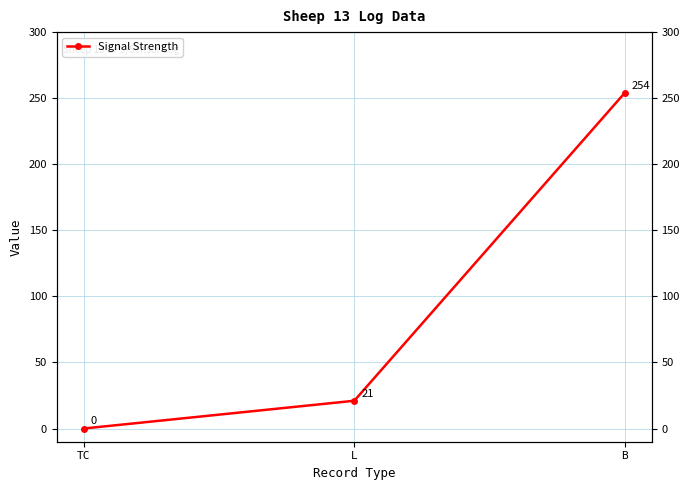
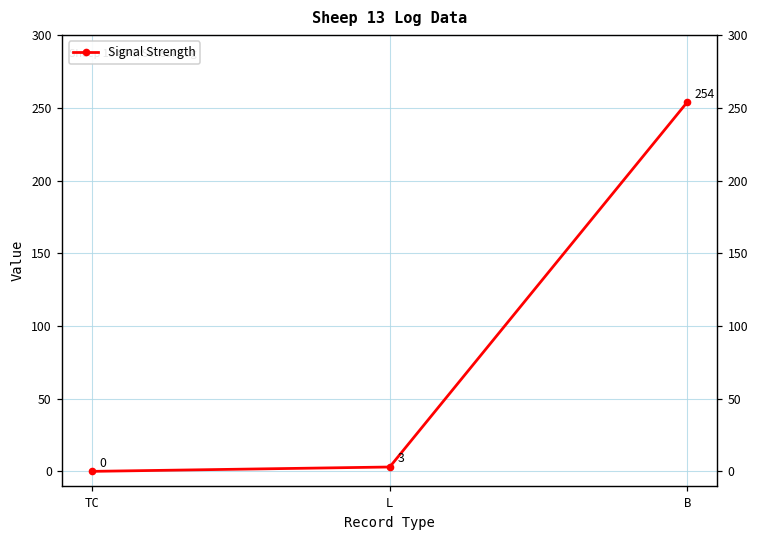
  {
    "TC": 0,
-   "L": 21,
+   "L": 3,
    "B": 254
  }
